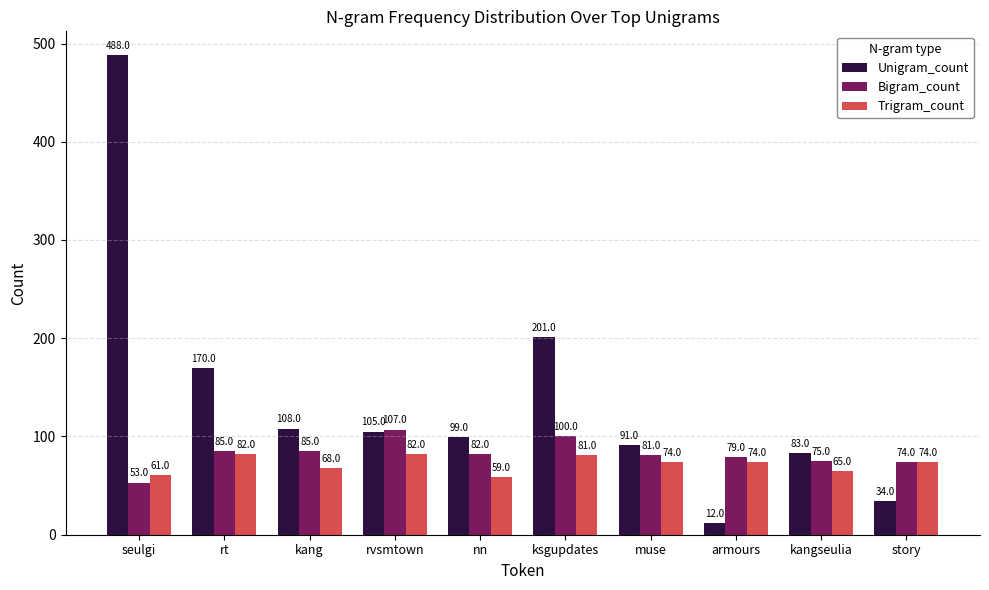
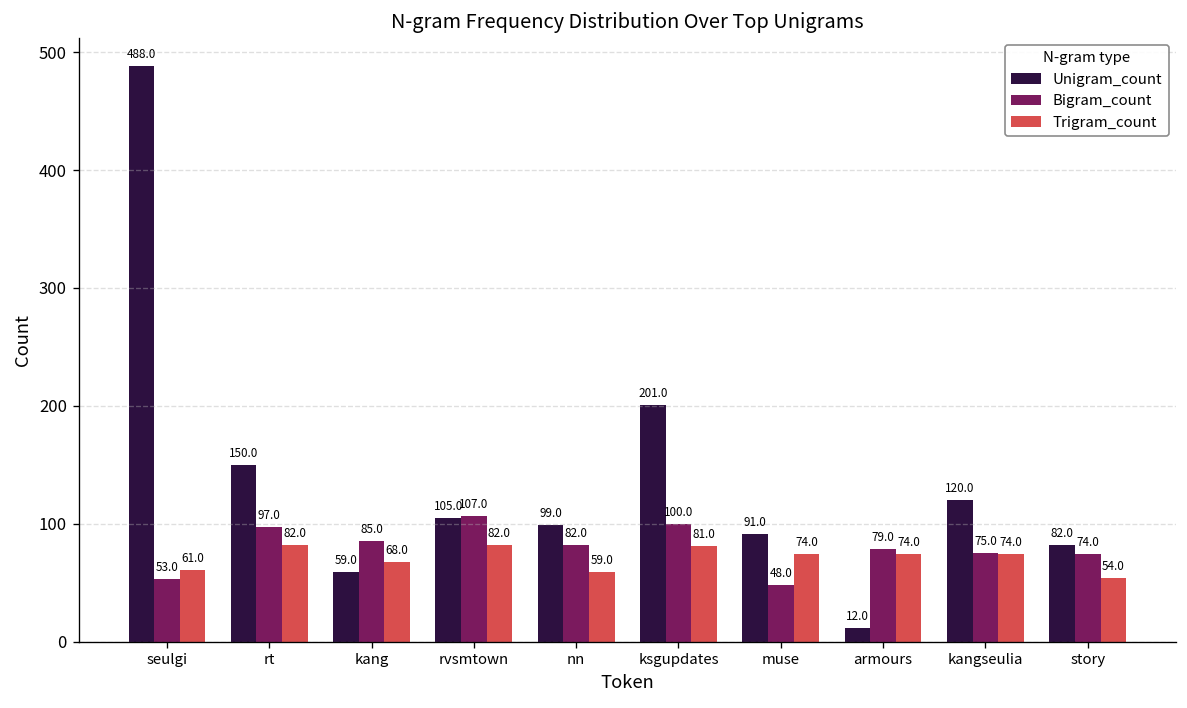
  {
    "Unigram_count": {
      "seulgi": 488.0,
-     "rt": 170.0,
-     "kang": 108.0,
+     "rt": 150.0,
+     "kang": 59.0,
      "rvsmtown": 105.0,
      "nn": 99.0,
      "ksgupdates": 201.0,
      "muse": 91.0,
      "armours": 12.0,
-     "kangseulia": 83.0,
-     "story": 34.0
+     "kangseulia": 120.0,
+     "story": 82.0
    },
    "Bigram_count": {
      "seulgi": 53.0,
-     "rt": 85.0,
+     "rt": 97.0,
      "kang": 85.0,
      "rvsmtown": 107.0,
      "nn": 82.0,
      "ksgupdates": 100.0,
-     "muse": 81.0,
+     "muse": 48.0,
      "armours": 79.0,
      "kangseulia": 75.0,
      "story": 74.0
    },
    "Trigram_count": {
      "seulgi": 61.0,
      "rt": 82.0,
      "kang": 68.0,
      "rvsmtown": 82.0,
      "nn": 59.0,
      "ksgupdates": 81.0,
      "muse": 74.0,
      "armours": 74.0,
-     "kangseulia": 65.0,
-     "story": 74.0
+     "kangseulia": 74.0,
+     "story": 54.0
    }
  }
